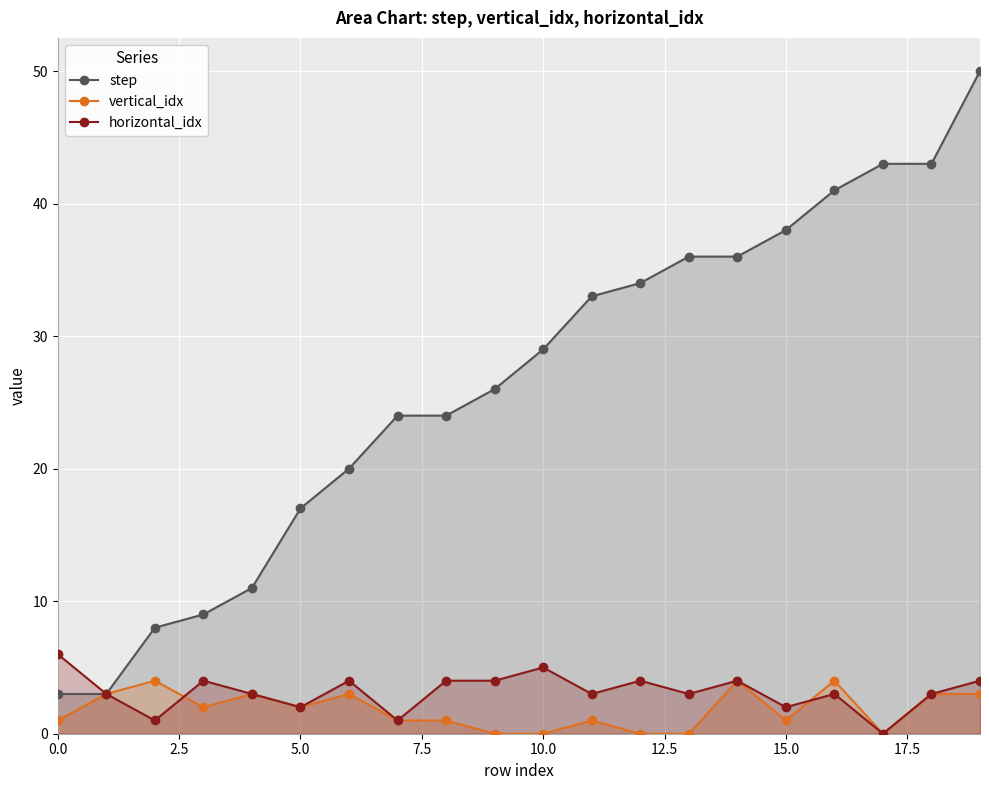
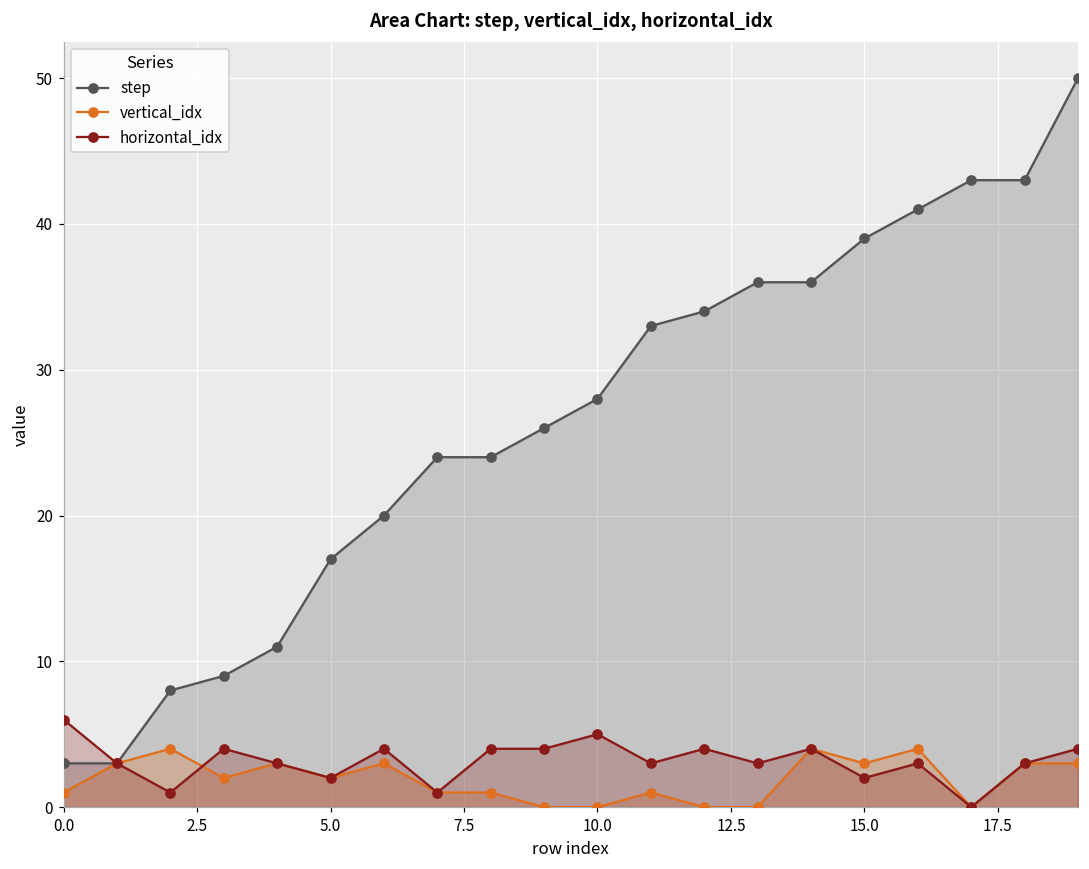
  {
    "step": {
      "0.0": 3,
      "5.0": 17,
-     "10.0": 29,
-     "15.0": 38
+     "10.0": 28,
+     "15.0": 39
    },
    "vertical_idx": {
      "0.0": 1,
      "10.0": 0,
-     "15.0": 1
+     "15.0": 3
    },
    "horizontal_idx": {
      "0.0": 6,
      "10.0": 5,
      "15.0": 2
    }
  }
